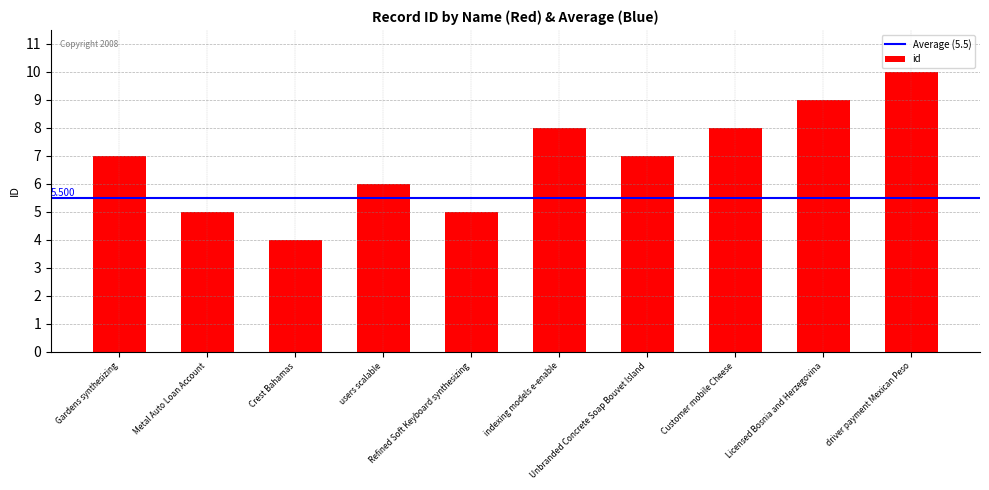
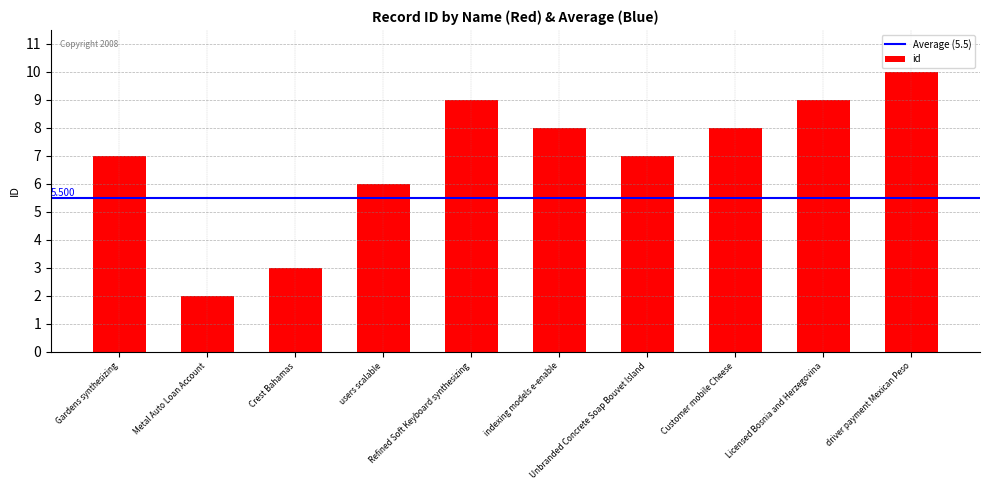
  {
    "Gardens synthesizing": 7,
-   "Metal Auto Loan Account": 5,
-   "Crest Bahamas": 4,
+   "Metal Auto Loan Account": 2,
+   "Crest Bahamas": 3,
    "users scalable": 6,
-   "Refined Soft Keyboard synthesizing": 5,
+   "Refined Soft Keyboard synthesizing": 9,
    "indexing models e-enable": 8,
    "Unbranded Concrete Soap Bouvet Island": 7,
    "Customer mobile Cheese": 8,
    "Licensed Bosnia and Herzegovina": 9,
    "driver payment Mexican Peso": 10
  }
